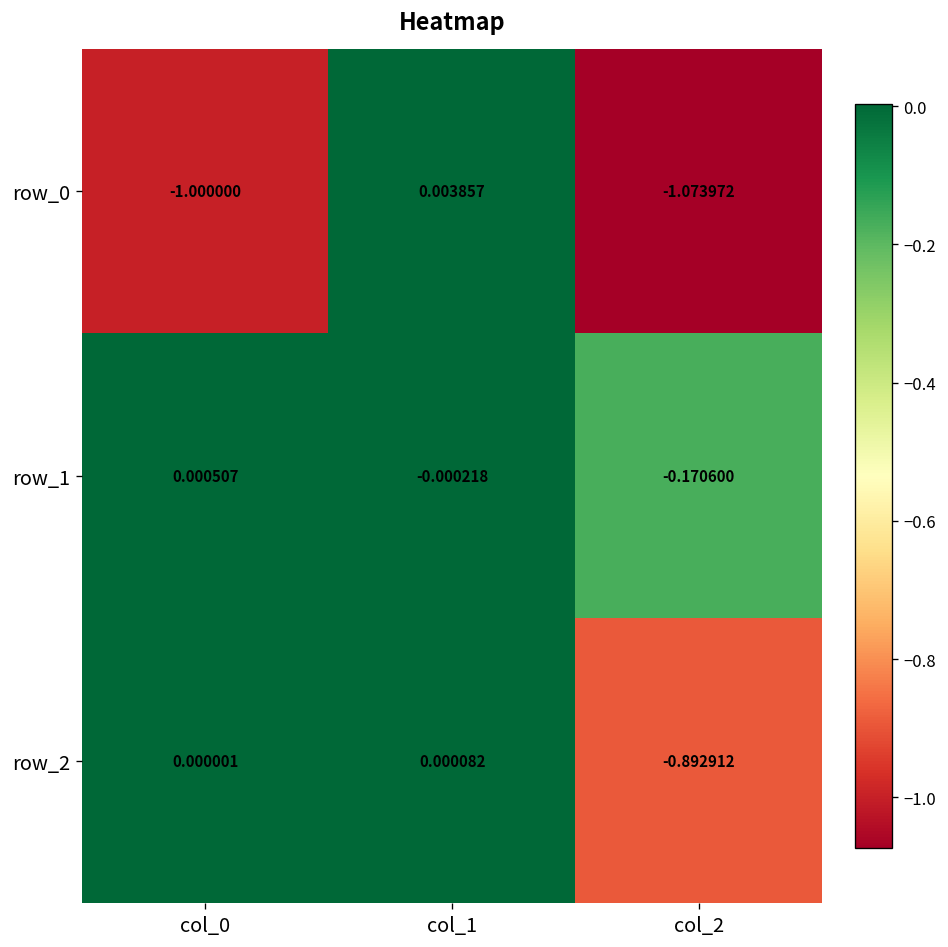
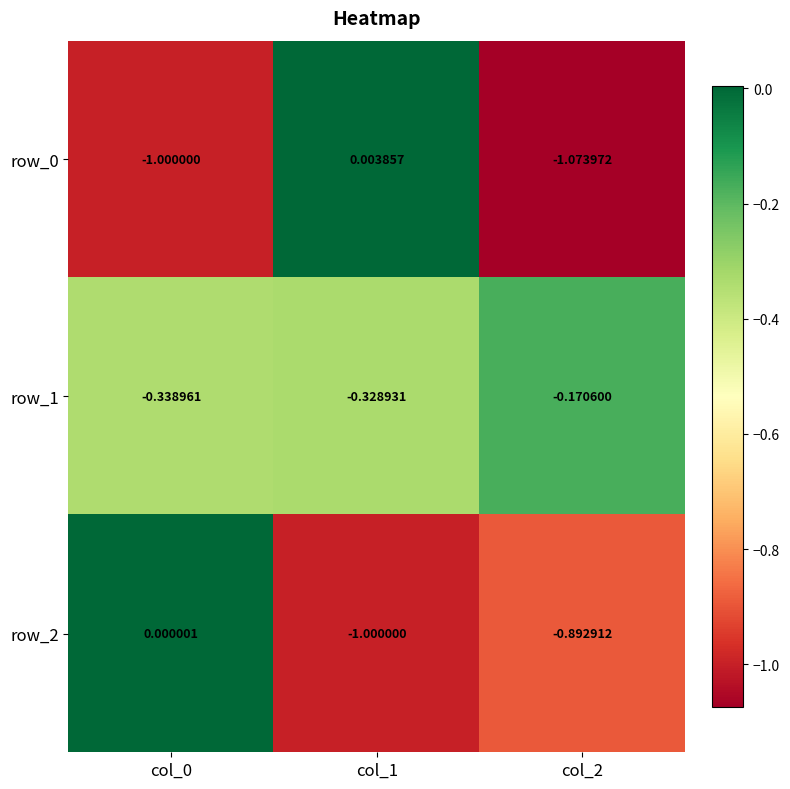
  {
    "row_0": {
      "col_0": -1.000000,
      "col_1": 0.003857,
      "col_2": -1.073972
    },
    "row_1": {
-     "col_0": 0.000507,
-     "col_1": -0.000218,
+     "col_0": -0.338961,
+     "col_1": -0.328931,
      "col_2": -0.170600
    },
    "row_2": {
      "col_0": 0.000001,
-     "col_1": 0.000082,
+     "col_1": -1.000000,
      "col_2": -0.892912
    }
  }
